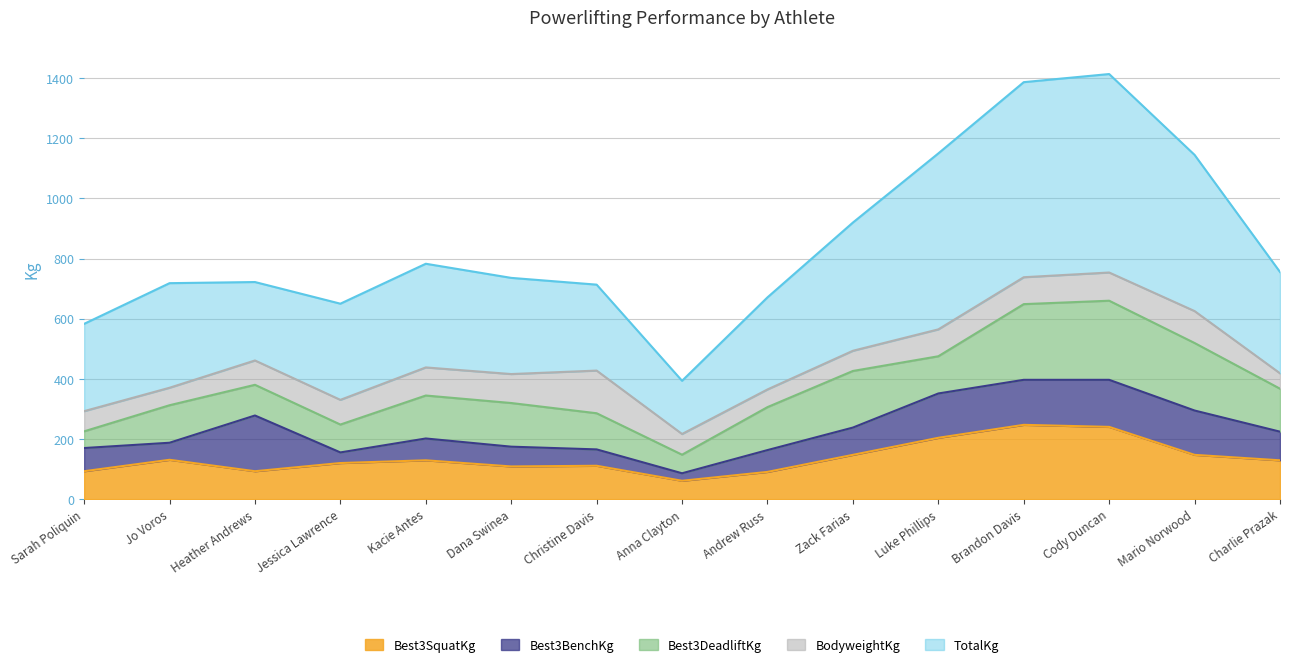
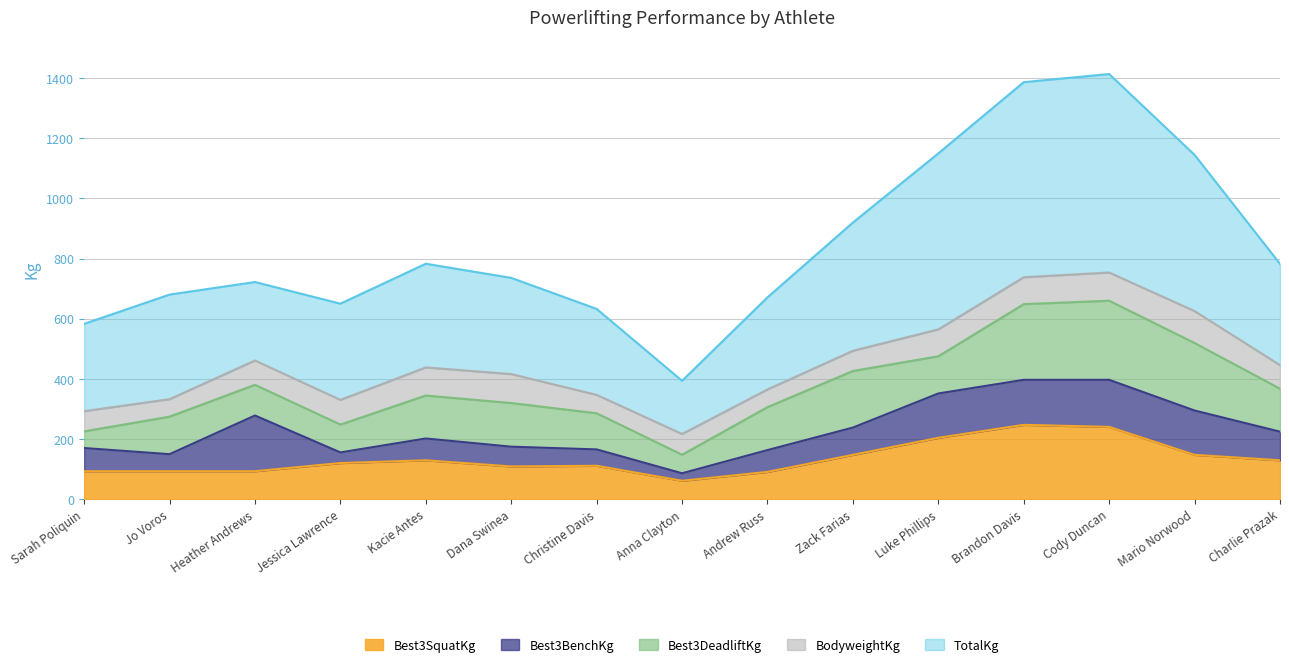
  {
    "Best3SquatKg": {
      "Sarah Poliquin": 90,
-     "Jo Voros": 130,
+     "Jo Voros": 90,
      "Heather Andrews": 90,
      "Jessica Lawrence": 120,
      "Kacie Antes": 130,
      "Dana Swinea": 110,
      "Christine Davis": 110,
      "Anna Clayton": 60,
      "Andrew Russ": 90,
      "Zack Farias": 150,
      "Luke Phillips": 200,
      "Brandon Davis": 250,
      "Cody Duncan": 240,
      "Mario Norwood": 150,
      "Charlie Prazak": 130
    },
    "Best3BenchKg": {
      "Sarah Poliquin": 80,
      "Jo Voros": 60,
      "Heather Andrews": 190,
      "Jessica Lawrence": 40,
      "Kacie Antes": 70,
      "Dana Swinea": 70,
      "Christine Davis": 50,
      "Anna Clayton": 20,
      "Andrew Russ": 70,
      "Zack Farias": 90,
      "Luke Phillips": 150,
      "Brandon Davis": 150,
      "Cody Duncan": 160,
      "Mario Norwood": 150,
      "Charlie Prazak": 100
    },
    "Best3DeadliftKg": {
      "Sarah Poliquin": 60,
      "Jo Voros": 120,
      "Heather Andrews": 100,
      "Jessica Lawrence": 90,
      "Kacie Antes": 140,
      "Dana Swinea": 150,
      "Christine Davis": 120,
      "Anna Clayton": 60,
      "Andrew Russ": 140,
      "Zack Farias": 190,
      "Luke Phillips": 120,
      "Brandon Davis": 250,
      "Cody Duncan": 260,
      "Mario Norwood": 220,
      "Charlie Prazak": 140
    },
    "BodyweightKg": {
      "Sarah Poliquin": 70,
      "Jo Voros": 60,
      "Heather Andrews": 80,
      "Jessica Lawrence": 80,
      "Kacie Antes": 90,
      "Dana Swinea": 100,
-     "Christine Davis": 140,
+     "Christine Davis": 60,
      "Anna Clayton": 70,
      "Andrew Russ": 60,
      "Zack Farias": 70,
      "Luke Phillips": 90,
      "Brandon Davis": 90,
      "Cody Duncan": 90,
      "Mario Norwood": 110,
-     "Charlie Prazak": 50
+     "Charlie Prazak": 80
    },
    "TotalKg": {
      "Sarah Poliquin": 290,
      "Jo Voros": 350,
      "Heather Andrews": 260,
      "Jessica Lawrence": 320,
      "Kacie Antes": 340,
      "Dana Swinea": 320,
      "Christine Davis": 290,
      "Anna Clayton": 180,
      "Andrew Russ": 310,
      "Zack Farias": 430,
      "Luke Phillips": 590,
      "Brandon Davis": 650,
      "Cody Duncan": 660,
      "Mario Norwood": 520,
      "Charlie Prazak": 340
    }
  }
